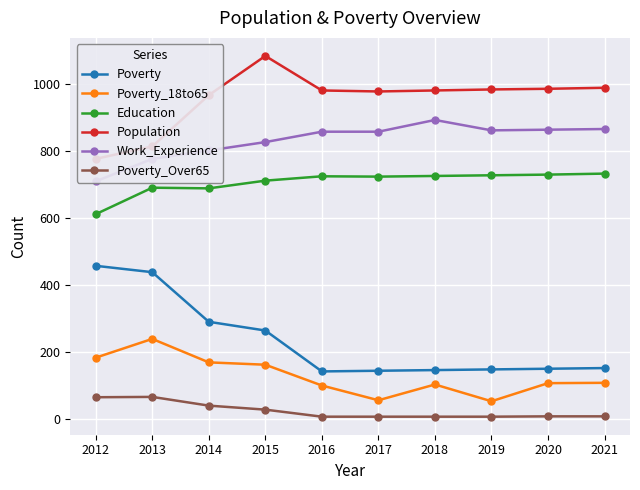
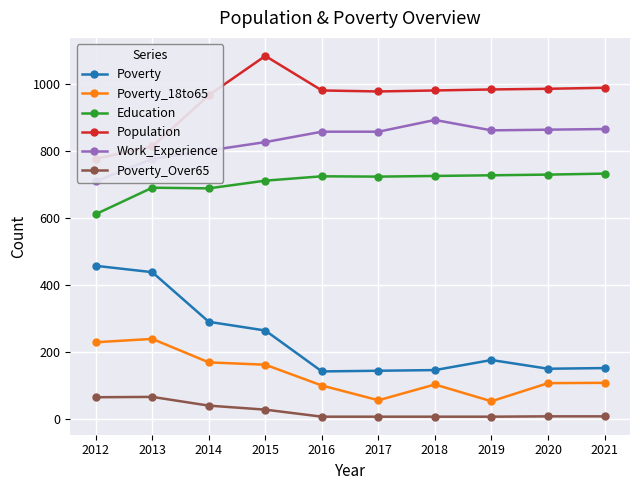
  {
    "Poverty": {
      "2012": 460,
      "2013": 440,
      "2014": 290,
      "2015": 270,
      "2016": 140,
      "2017": 150,
      "2018": 150,
-     "2019": 150,
+     "2019": 180,
      "2020": 150,
      "2021": 150
    },
    "Poverty_18to65": {
-     "2012": 180,
+     "2012": 230,
      "2013": 240,
      "2014": 170,
      "2015": 160,
      "2016": 100,
      "2017": 60,
      "2018": 100,
      "2019": 50,
      "2020": 110,
      "2021": 110
    },
    "Education": {
      "2012": 610,
      "2013": 690,
      "2014": 690,
      "2015": 710,
      "2016": 730,
      "2017": 720,
      "2018": 730,
      "2019": 730,
      "2020": 730,
      "2021": 730
    },
    "Population": {
      "2015": 1080,
      "2016": 980,
      "2017": 980,
      "2018": 980,
      "2019": 980,
      "2020": 990,
      "2021": 990
    },
    "Work_Experience": {
      "2015": 830,
      "2016": 860,
      "2017": 860,
      "2018": 890,
      "2019": 860,
      "2020": 860,
      "2021": 870
    },
    "Poverty_Over65": {
      "2012": 70,
      "2013": 70,
      "2014": 40,
      "2015": 30,
      "2016": 10,
      "2017": 10,
      "2018": 10,
      "2019": 10,
      "2020": 10,
      "2021": 10
    }
  }
